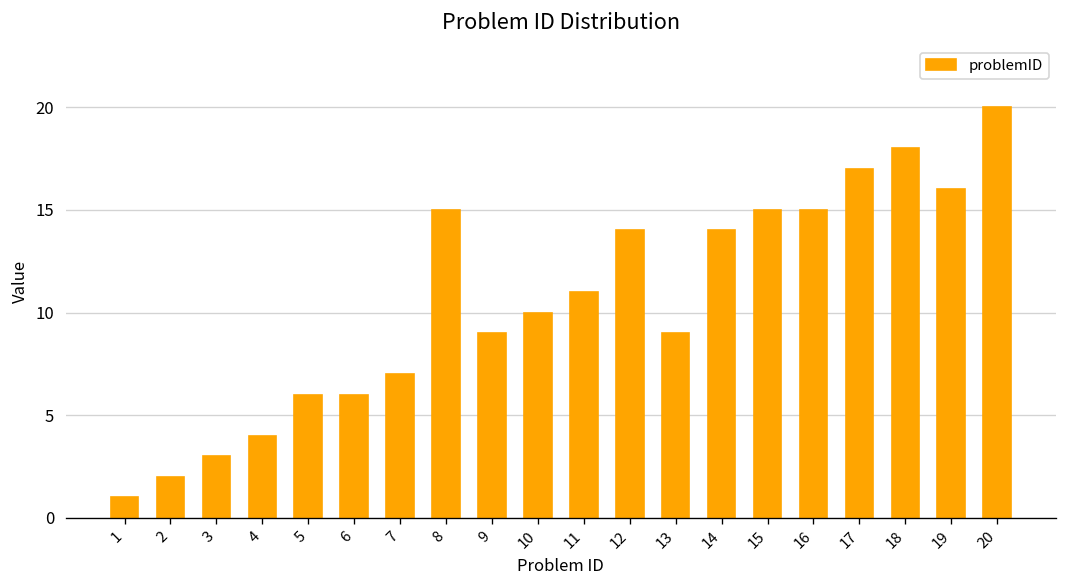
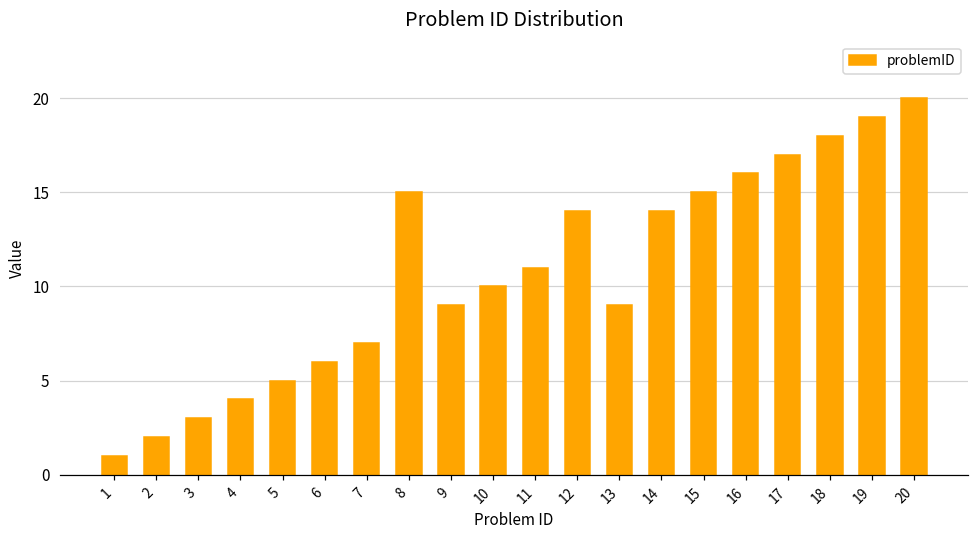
  {
    "1": 1,
    "2": 2,
    "3": 3,
    "4": 4,
-   "5": 6,
+   "5": 5,
    "6": 6,
    "7": 7,
    "8": 15,
    "9": 9,
    "10": 10,
    "11": 11,
    "12": 14,
    "13": 9,
    "14": 14,
    "15": 15,
-   "16": 15,
+   "16": 16,
    "17": 17,
    "18": 18,
-   "19": 16,
+   "19": 19,
    "20": 20
  }
